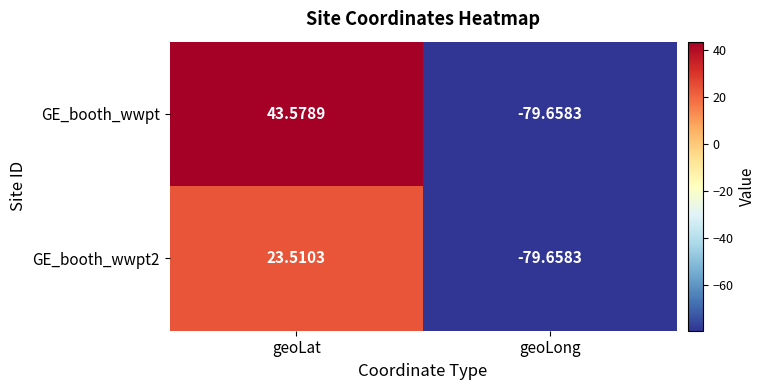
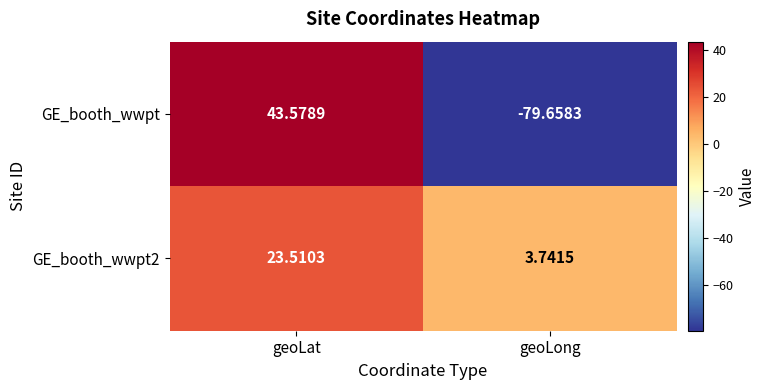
  {
    "GE_booth_wwpt": {
      "geoLat": 43.5789,
      "geoLong": -79.6583
    },
    "GE_booth_wwpt2": {
      "geoLat": 23.5103,
-     "geoLong": -79.6583
+     "geoLong": 3.7415
    }
  }
